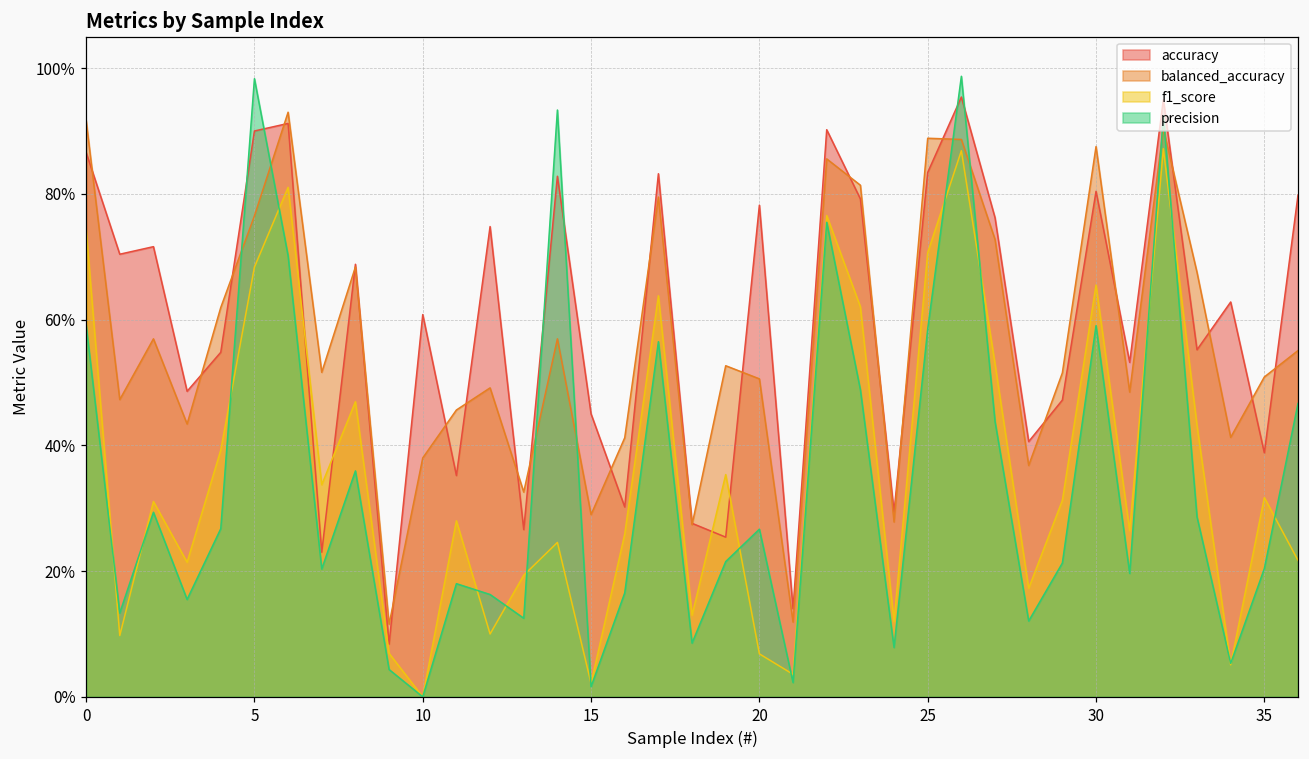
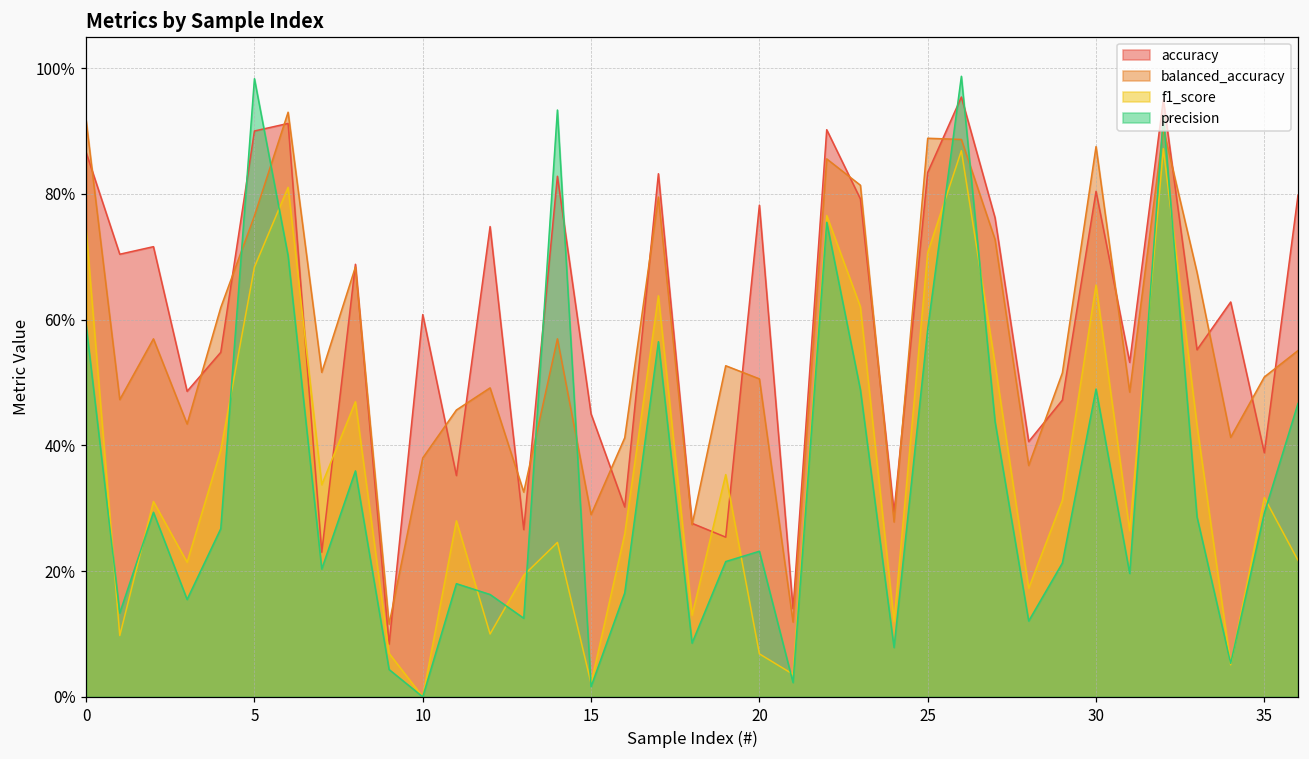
  {
    "precision": {
      "0": "59%",
      "5": "98%",
      "15": "2%",
-     "20": "27%",
+     "20": "23%",
      "25": "59%",
-     "30": "59%",
-     "35": "20%"
+     "30": "49%",
+     "35": "29%"
    }
  }
